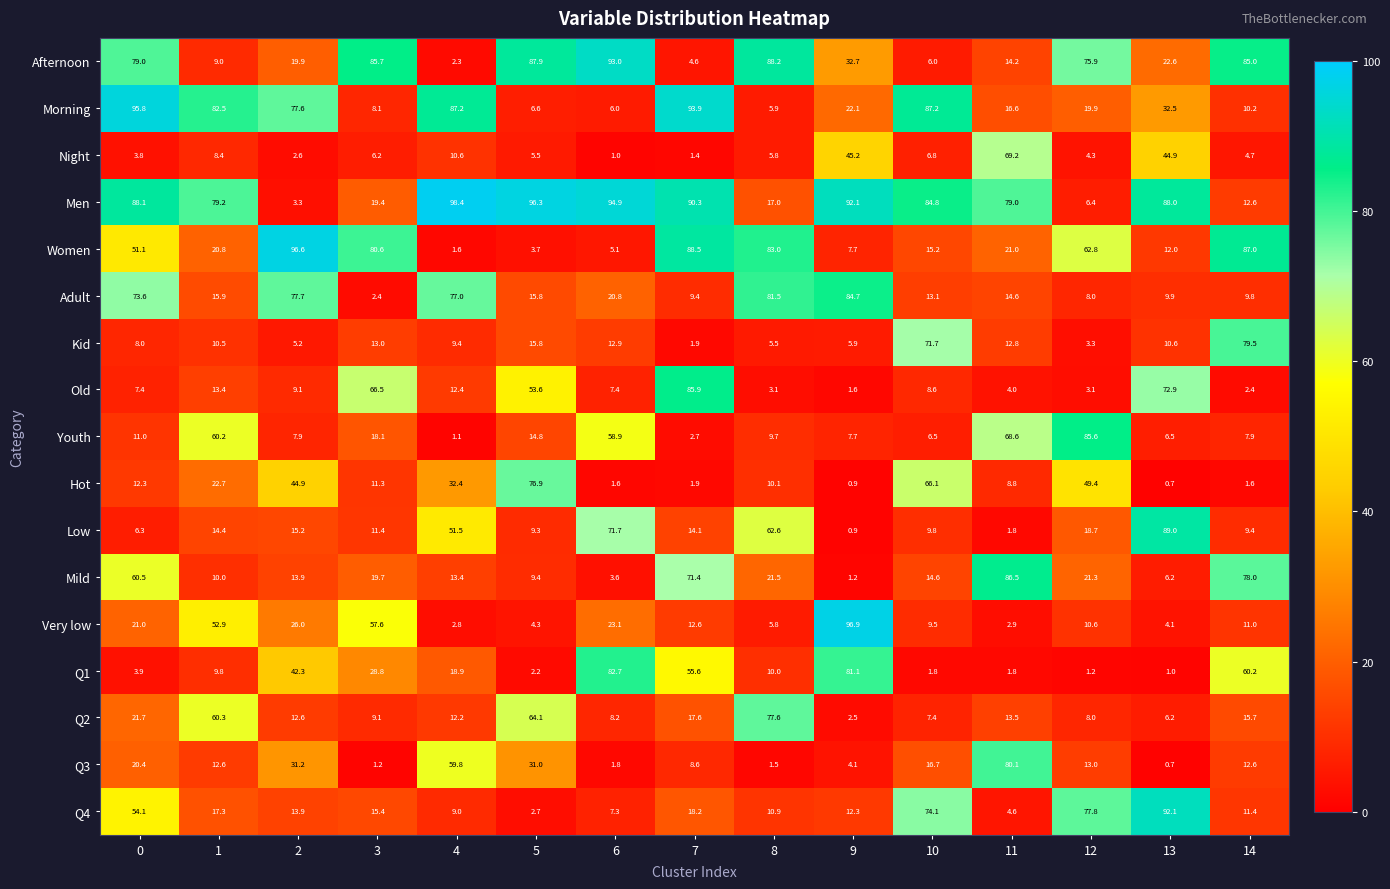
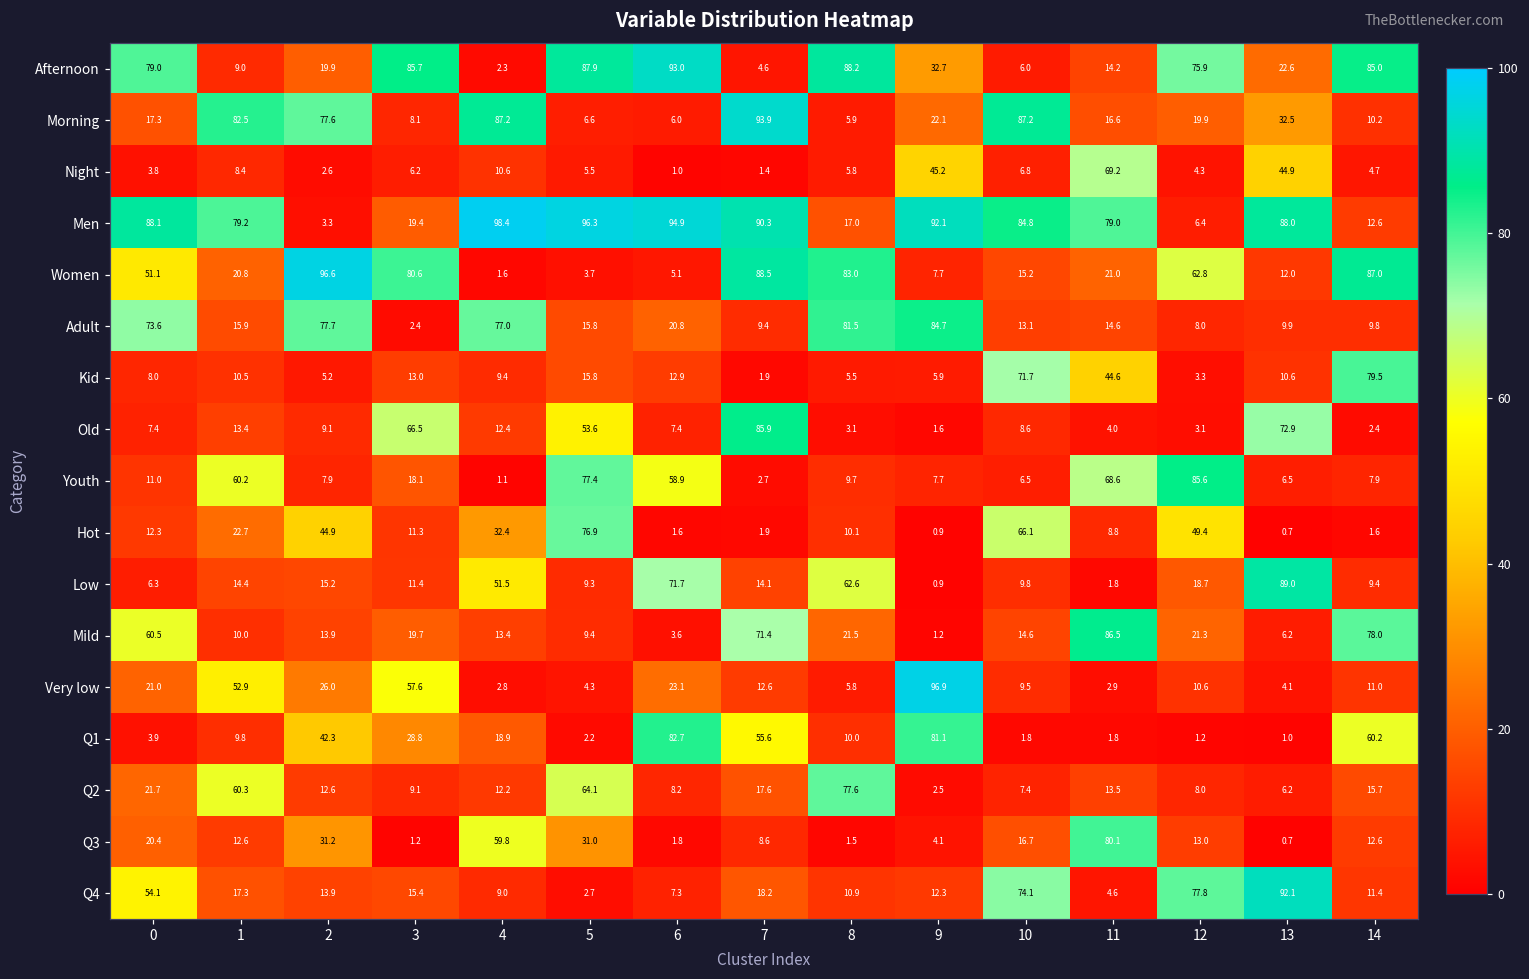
  {
    "Morning": {
-     "0": 95.8,
+     "0": 17.3,
      "1": 82.5,
      "2": 77.6,
      "3": 8.1,
      "4": 87.2,
      "5": 6.6,
      "6": 6.0,
      "7": 93.9,
      "8": 5.9,
      "9": 22.1,
      "10": 87.2,
      "11": 16.6,
      "12": 19.9,
      "13": 32.5,
      "14": 10.2
    },
    "Kid": {
      "0": 8.0,
      "1": 10.5,
      "2": 5.2,
      "3": 13.0,
      "4": 9.4,
      "5": 15.8,
      "6": 12.9,
      "7": 1.9,
      "8": 5.5,
      "9": 5.9,
      "10": 71.7,
-     "11": 12.8,
+     "11": 44.6,
      "12": 3.3,
      "13": 10.6,
      "14": 79.5
    },
    "Youth": {
      "0": 11.0,
      "1": 60.2,
      "2": 7.9,
      "3": 18.1,
      "4": 1.1,
-     "5": 14.8,
+     "5": 77.4,
      "6": 58.9,
      "7": 2.7,
      "8": 9.7,
      "9": 7.7,
      "10": 6.5,
      "11": 68.6,
      "12": 85.6,
      "13": 6.5,
      "14": 7.9
    }
  }
